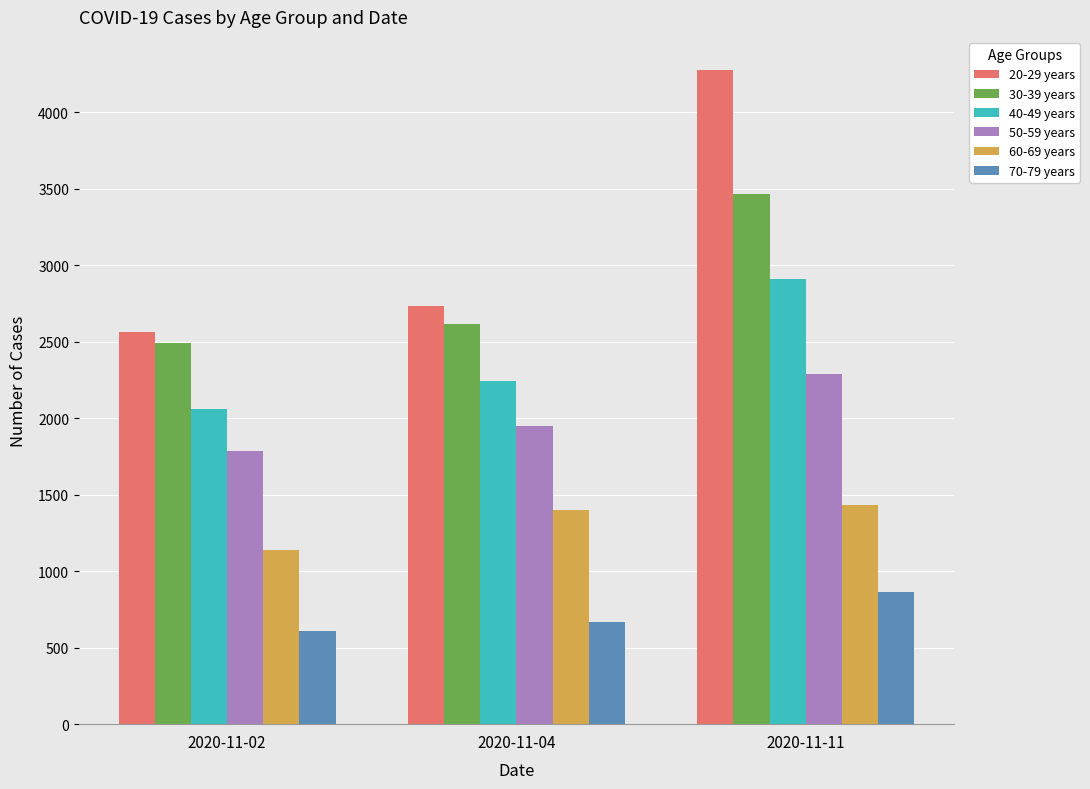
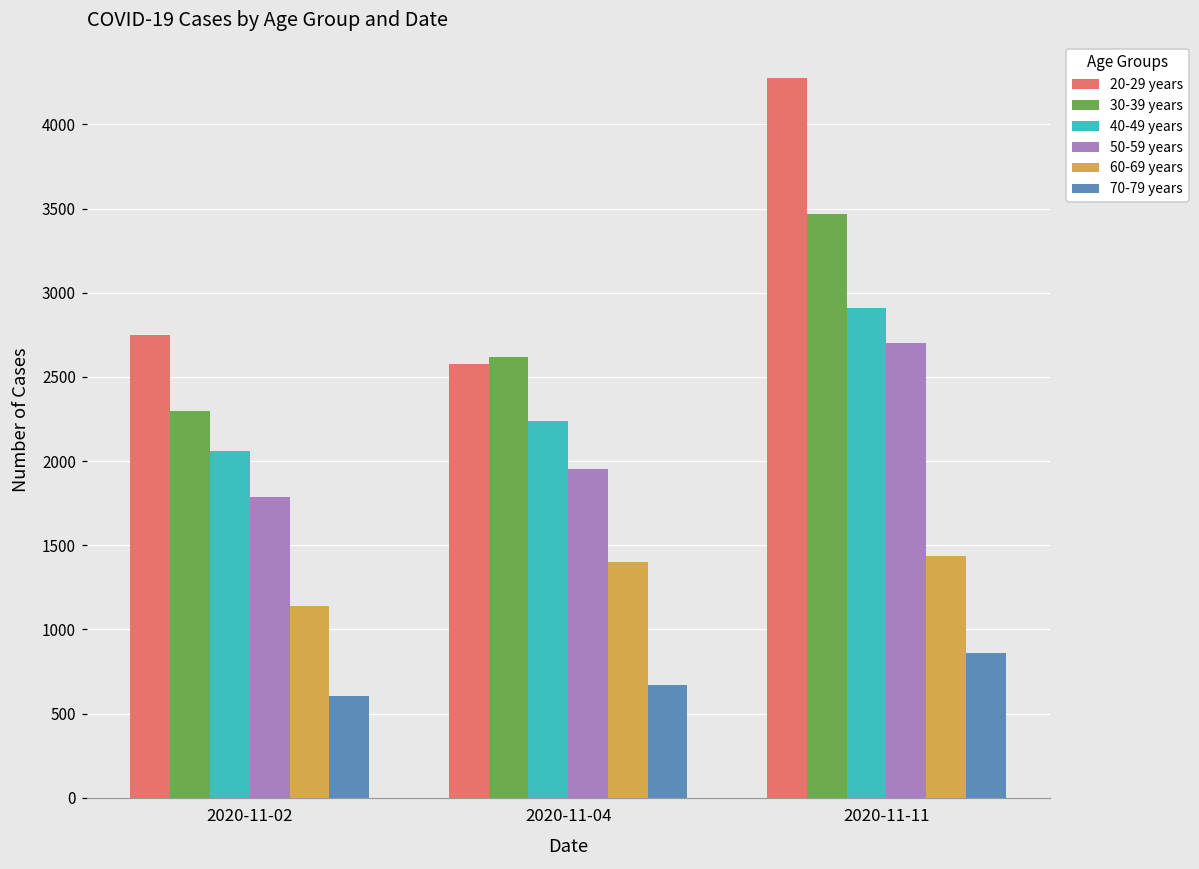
  {
    "20-29 years": {
-     "2020-11-02": 2570,
-     "2020-11-04": 2730,
+     "2020-11-02": 2750,
+     "2020-11-04": 2580,
      "2020-11-11": 4280
    },
    "30-39 years": {
-     "2020-11-02": 2490,
+     "2020-11-02": 2300,
      "2020-11-04": 2620,
      "2020-11-11": 3470
    },
    "50-59 years": {
      "2020-11-02": 1780,
      "2020-11-04": 1950,
-     "2020-11-11": 2290
+     "2020-11-11": 2700
    },
    "60-69 years": {
      "2020-11-02": 1140,
      "2020-11-04": 1400,
      "2020-11-11": 1440
    }
  }
